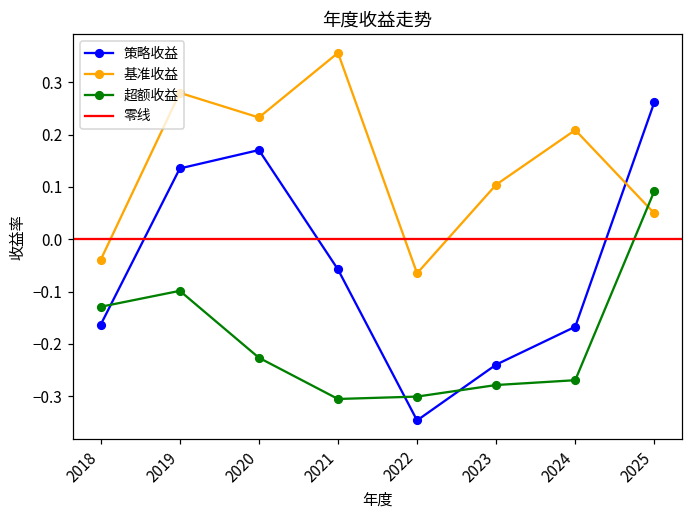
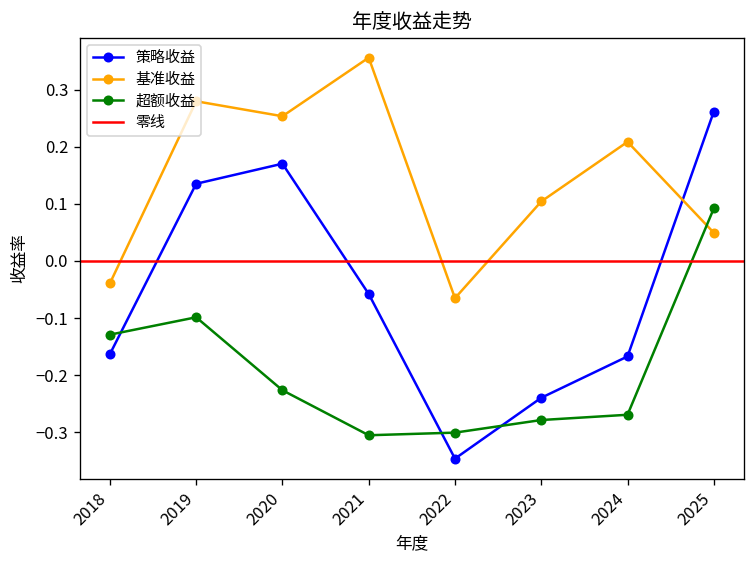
  {
    "策略收益": {
      "2018": -0.16,
      "2019": 0.14,
      "2020": 0.17,
      "2021": -0.06,
      "2022": -0.35,
      "2023": -0.24,
      "2024": -0.17,
      "2025": 0.26
    },
    "基准收益": {
      "2018": -0.04,
-     "2020": 0.23,
+     "2020": 0.25,
      "2021": 0.36,
      "2022": -0.07,
      "2023": 0.10,
      "2024": 0.21,
      "2025": 0.05
    },
    "超额收益": {
      "2018": -0.13,
      "2019": -0.10,
      "2020": -0.23,
      "2021": -0.31,
      "2022": -0.30,
      "2023": -0.28,
      "2024": -0.27,
      "2025": 0.09
    }
  }
